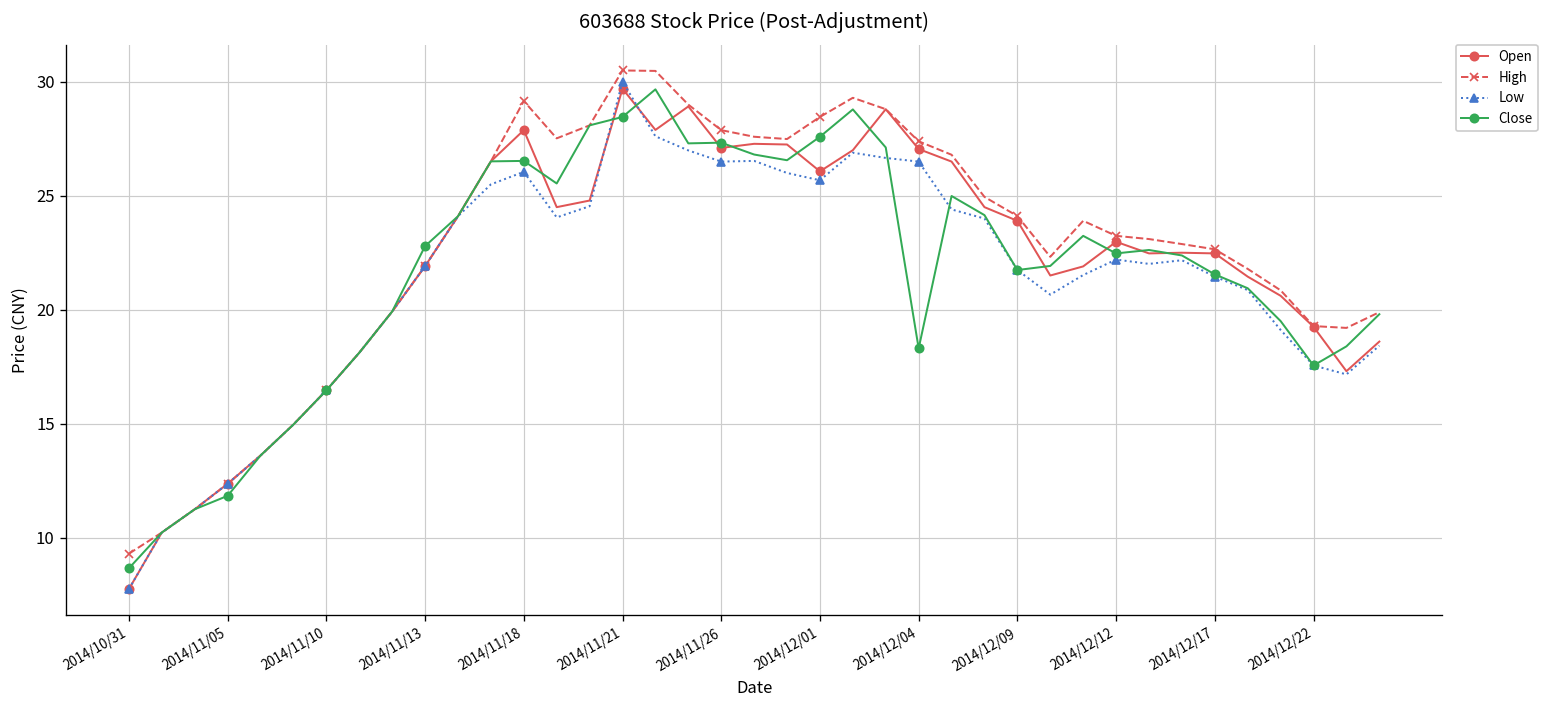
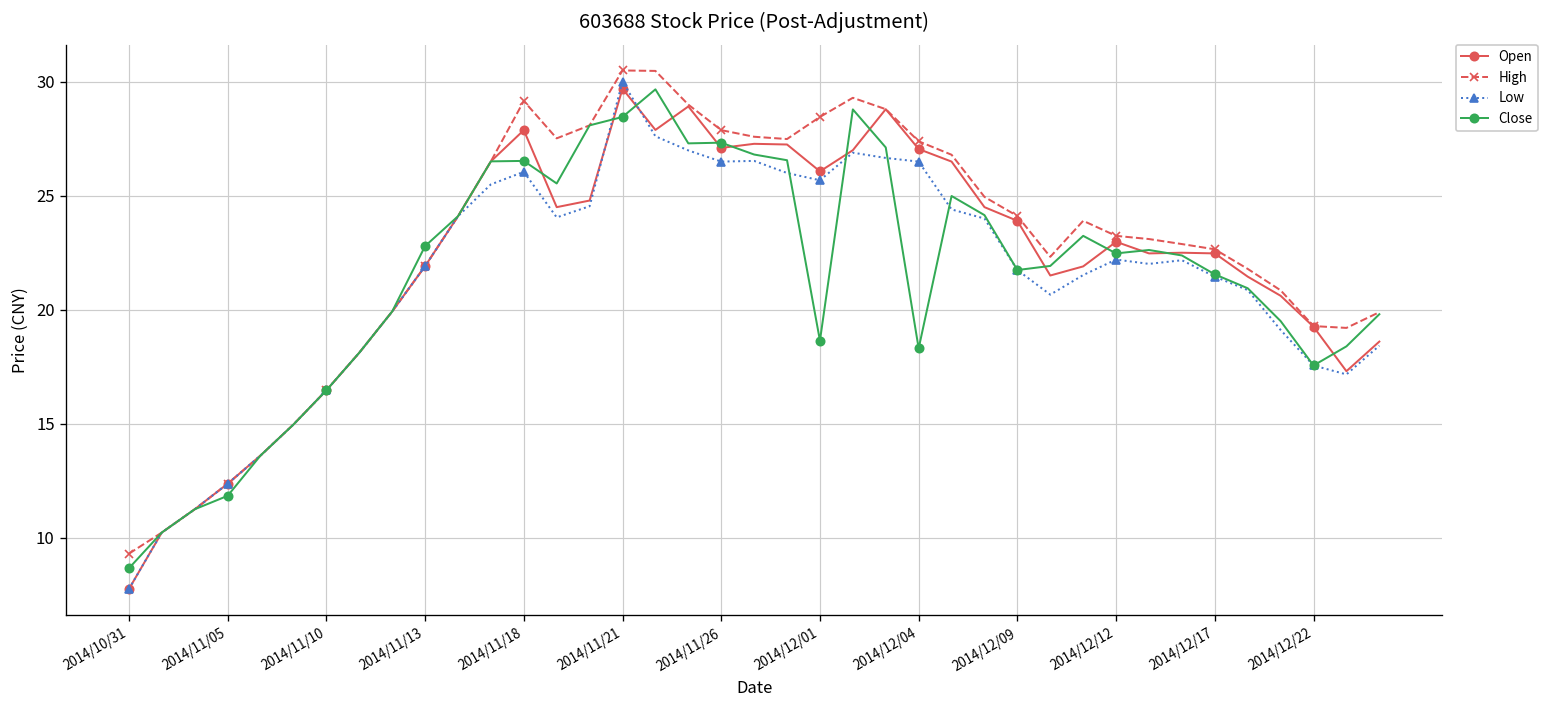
  {
    "Low": {
      "2014/11/18": 26.1,
      "2014/11/21": 30.0,
      "2014/11/26": 26.5,
      "2014/12/01": 25.7,
      "2014/12/04": 26.5,
      "2014/12/12": 22.2
    },
    "Close": {
      "2014/10/31": 8.7,
      "2014/11/05": 11.8,
      "2014/11/13": 22.8,
      "2014/11/18": 26.5,
      "2014/11/21": 28.5,
      "2014/11/26": 27.3,
-     "2014/12/01": 27.6,
+     "2014/12/01": 18.6,
      "2014/12/04": 18.3,
      "2014/12/12": 22.5
    }
  }
